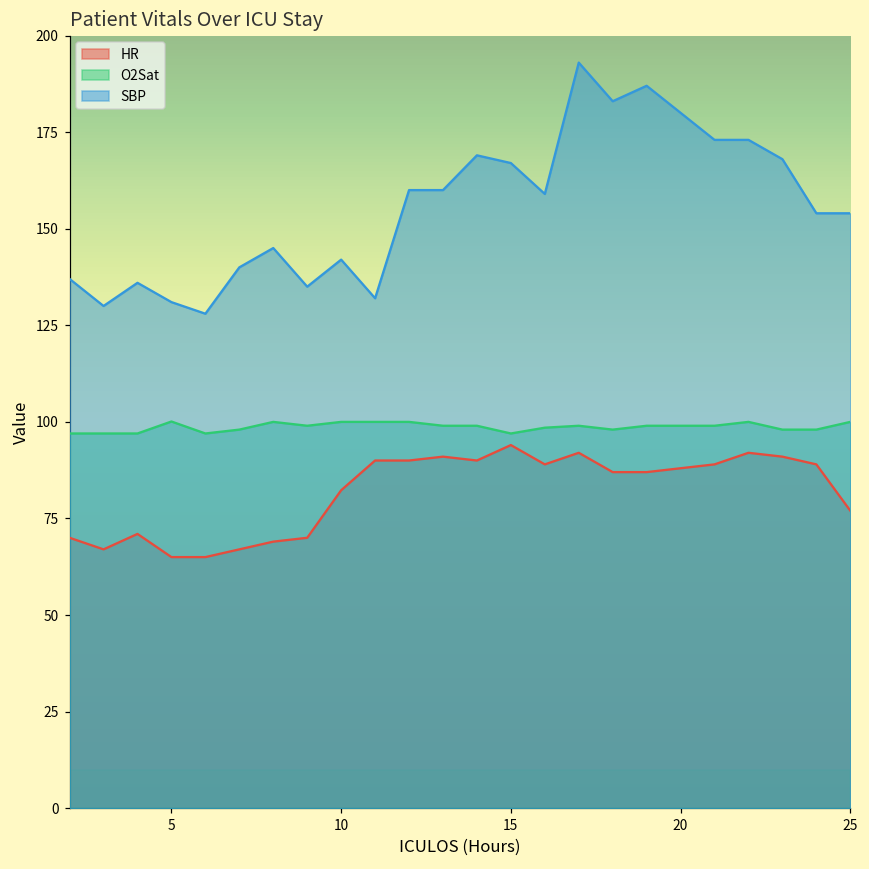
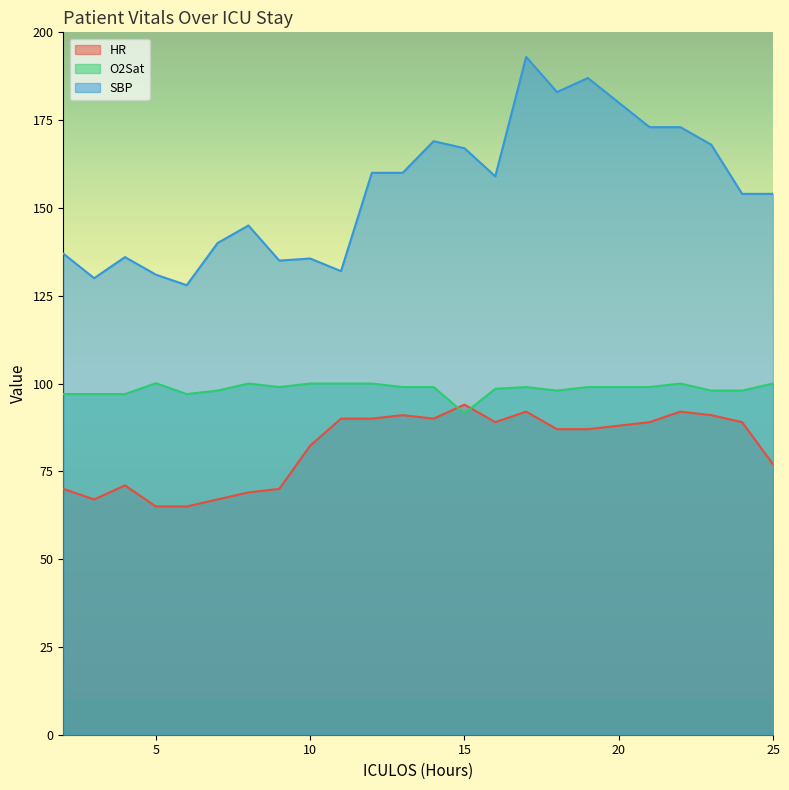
  {
    "HR": {
      "5": 65,
      "10": 82,
      "15": 94,
      "25": 77
    },
    "O2Sat": {
      "5": 100,
      "10": 100,
-     "15": 97,
+     "15": 92,
      "25": 100
    },
    "SBP": {
      "5": 131,
-     "10": 142,
+     "10": 136,
      "15": 167,
      "25": 154
    }
  }
